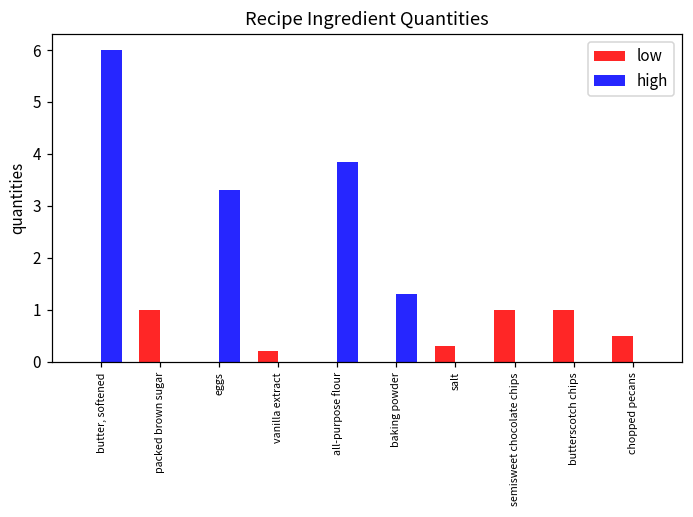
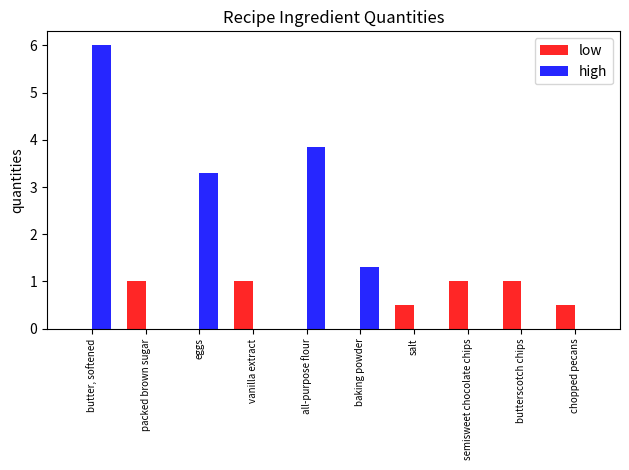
  {
    "low": {
      "butter, softened": 0.0,
      "packed brown sugar": 1.0,
      "eggs": 0.0,
-     "vanilla extract": 0.2,
+     "vanilla extract": 1.0,
      "all-purpose flour": 0.0,
      "baking powder": 0.0,
-     "salt": 0.3,
+     "salt": 0.5,
      "semisweet chocolate chips": 1.0,
      "butterscotch chips": 1.0,
      "chopped pecans": 0.5
    },
    "high": {
      "butter, softened": 6.0,
      "packed brown sugar": 0.0,
      "eggs": 3.3,
      "vanilla extract": 0.0,
      "all-purpose flour": 3.9,
      "baking powder": 1.3,
      "salt": 0.0,
      "semisweet chocolate chips": 0.0,
      "butterscotch chips": 0.0,
      "chopped pecans": 0.0
    }
  }
